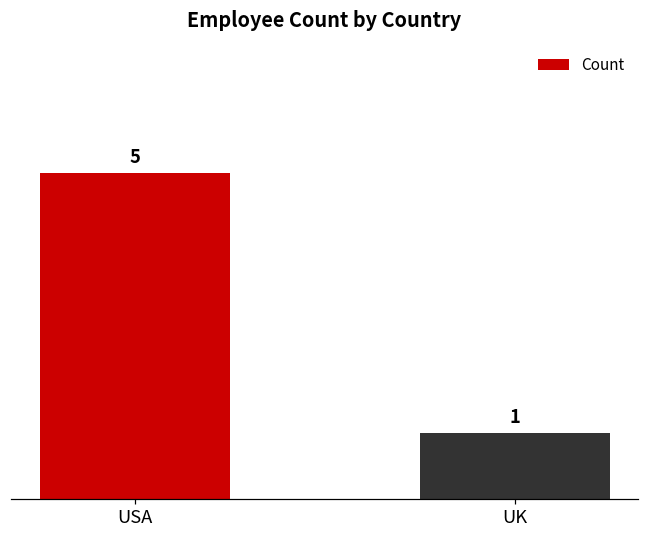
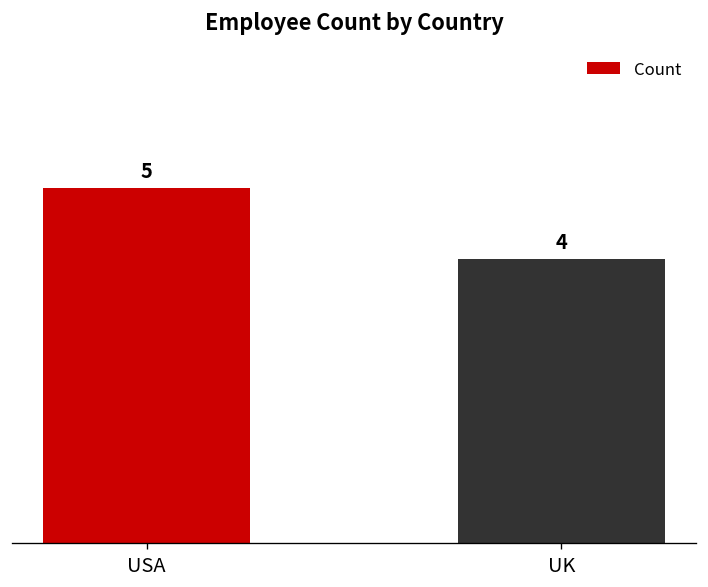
  {
    "USA": 5,
-   "UK": 1
+   "UK": 4
  }
